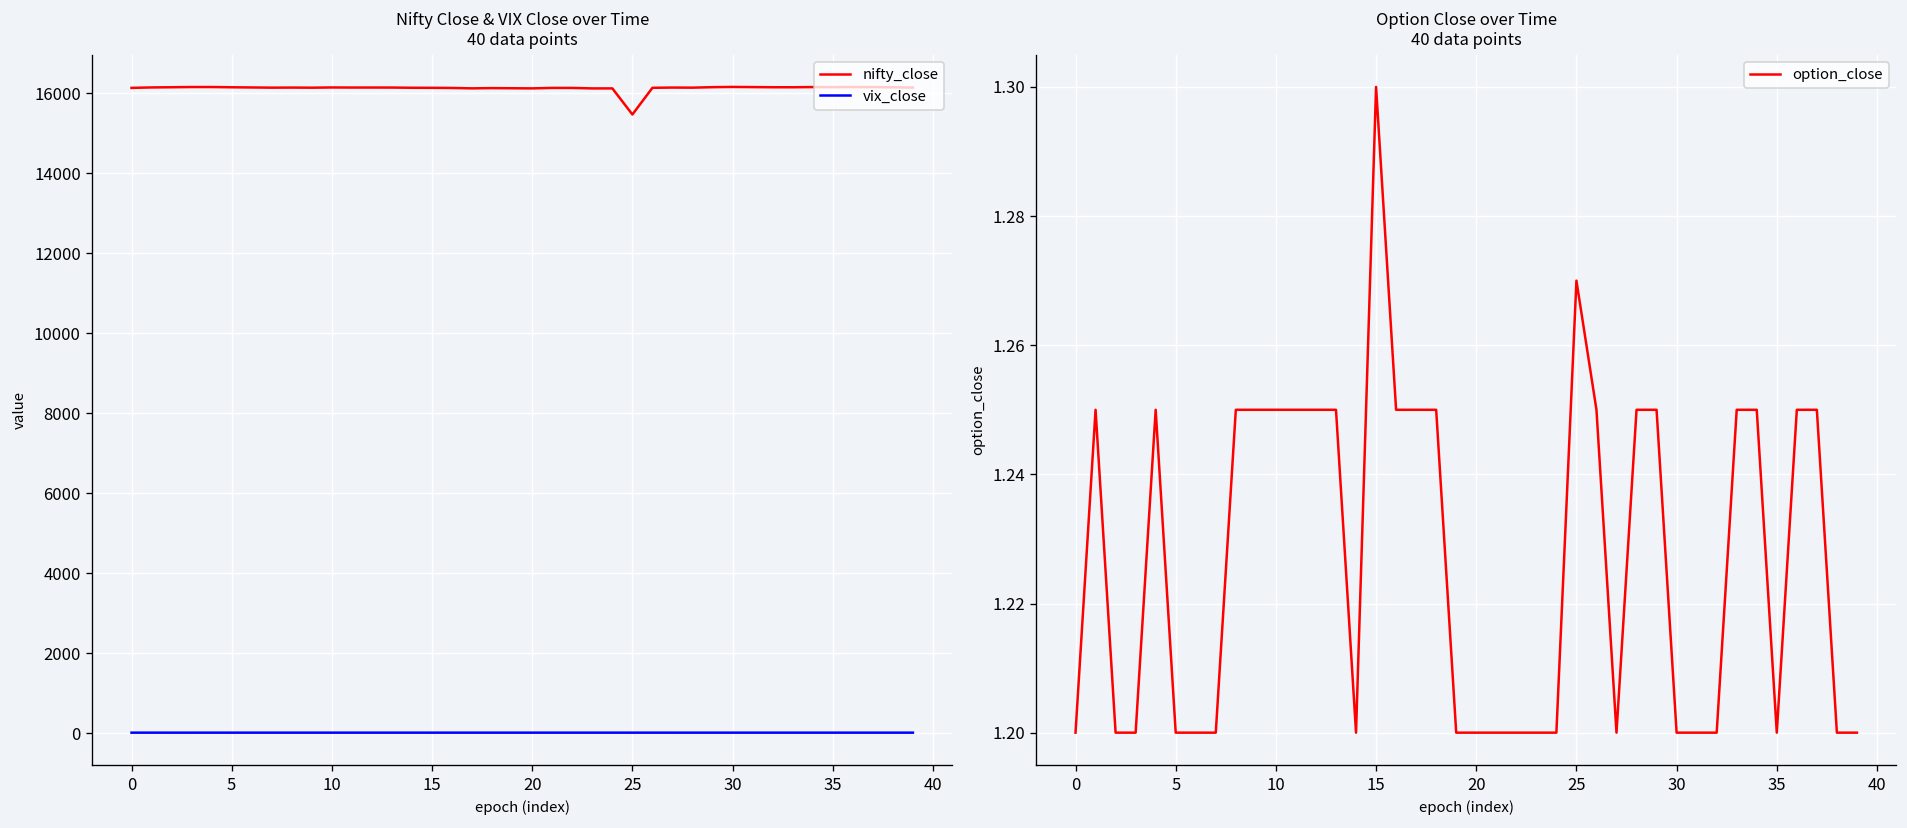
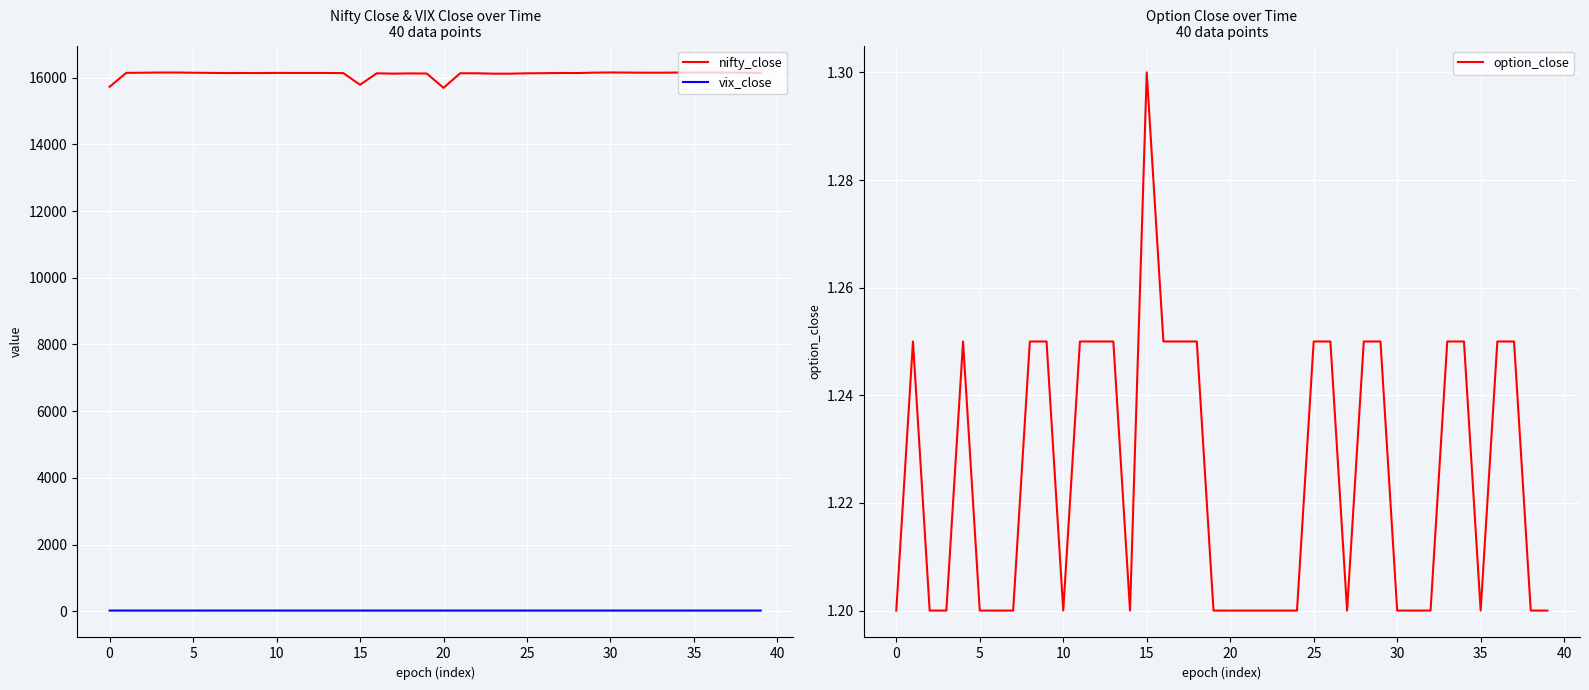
  {
    "Nifty Close & VIX Close over Time 40 data points": {
      "nifty_close": {
-       "0": 16100,
+       "0": 15700,
        "5": 16200,
        "10": 16100,
-       "15": 16100,
-       "20": 16100,
-       "25": 15500,
+       "15": 15800,
+       "20": 15700,
+       "25": 16100,
        "30": 16200
      },
      "vix_close": {
        "0": 0,
        "5": 0,
        "10": 0,
        "15": 0,
        "20": 0,
        "25": 0,
        "30": 0,
        "35": 0
      }
    },
    "Option Close over Time 40 data points": {
      "0": 1.20,
      "5": 1.20,
-     "10": 1.25,
+     "10": 1.20,
      "15": 1.30,
      "20": 1.20,
-     "25": 1.27,
+     "25": 1.25,
      "30": 1.20,
      "35": 1.20
    }
  }
